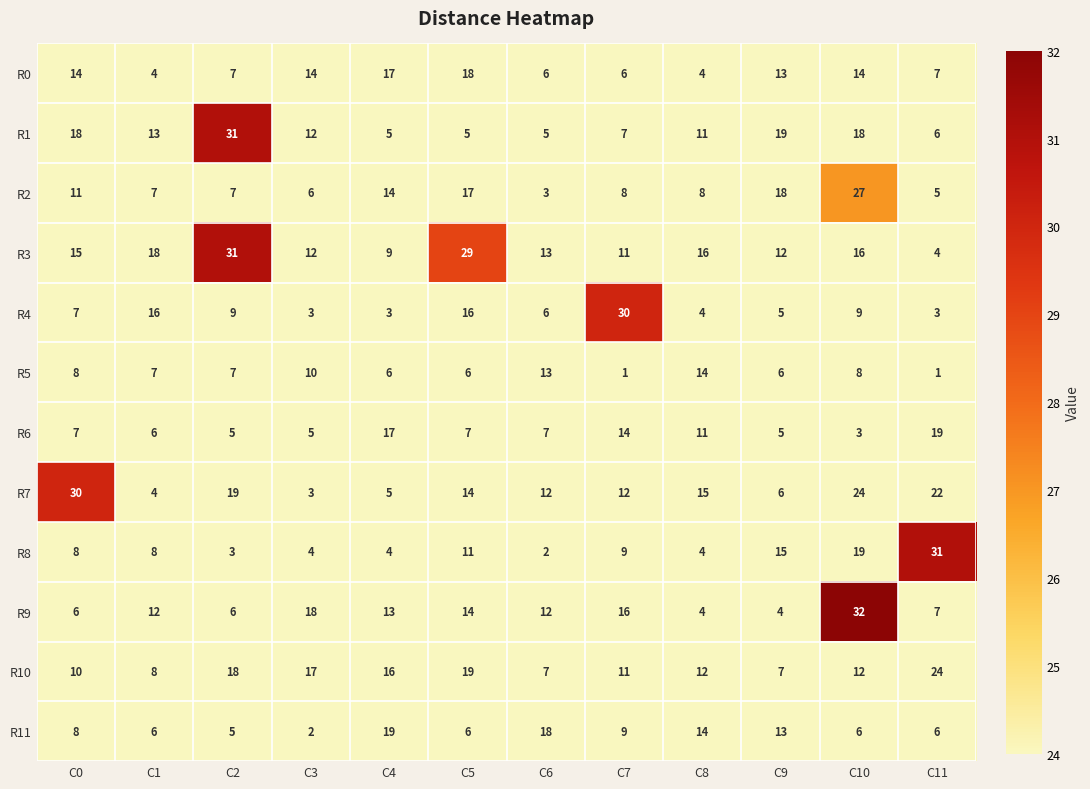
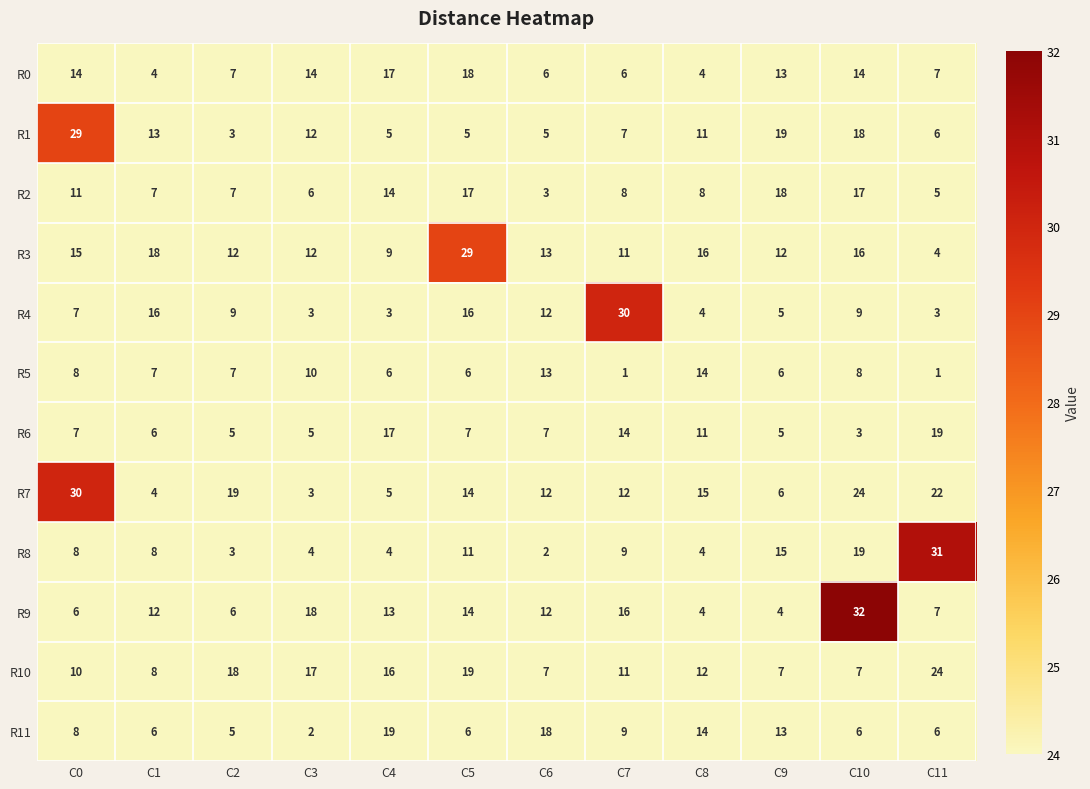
  {
    "R0": {
      "C0": 14,
      "C1": 4,
      "C2": 7,
      "C3": 14,
      "C4": 17,
      "C5": 18,
      "C6": 6,
      "C7": 6,
      "C8": 4,
      "C9": 13,
      "C10": 14,
      "C11": 7
    },
    "R1": {
-     "C0": 18,
+     "C0": 29,
      "C1": 13,
-     "C2": 31,
+     "C2": 3,
      "C3": 12,
      "C4": 5,
      "C5": 5,
      "C6": 5,
      "C7": 7,
      "C8": 11,
      "C9": 19,
      "C10": 18,
      "C11": 6
    },
    "R2": {
      "C0": 11,
      "C1": 7,
      "C2": 7,
      "C3": 6,
      "C4": 14,
      "C5": 17,
      "C6": 3,
      "C7": 8,
      "C8": 8,
      "C9": 18,
-     "C10": 27,
+     "C10": 17,
      "C11": 5
    },
    "R3": {
      "C0": 15,
      "C1": 18,
-     "C2": 31,
+     "C2": 12,
      "C3": 12,
      "C4": 9,
      "C5": 29,
      "C6": 13,
      "C7": 11,
      "C8": 16,
      "C9": 12,
      "C10": 16,
      "C11": 4
    },
    "R4": {
      "C0": 7,
      "C1": 16,
      "C2": 9,
      "C3": 3,
      "C4": 3,
      "C5": 16,
-     "C6": 6,
+     "C6": 12,
      "C7": 30,
      "C8": 4,
      "C9": 5,
      "C10": 9,
      "C11": 3
    },
    "R5": {
      "C0": 8,
      "C1": 7,
      "C2": 7,
      "C3": 10,
      "C4": 6,
      "C5": 6,
      "C6": 13,
      "C7": 1,
      "C8": 14,
      "C9": 6,
      "C10": 8,
      "C11": 1
    },
    "R6": {
      "C0": 7,
      "C1": 6,
      "C2": 5,
      "C3": 5,
      "C4": 17,
      "C5": 7,
      "C6": 7,
      "C7": 14,
      "C8": 11,
      "C9": 5,
      "C10": 3,
      "C11": 19
    },
    "R7": {
      "C0": 30,
      "C1": 4,
      "C2": 19,
      "C3": 3,
      "C4": 5,
      "C5": 14,
      "C6": 12,
      "C7": 12,
      "C8": 15,
      "C9": 6,
      "C10": 24,
      "C11": 22
    },
    "R8": {
      "C0": 8,
      "C1": 8,
      "C2": 3,
      "C3": 4,
      "C4": 4,
      "C5": 11,
      "C6": 2,
      "C7": 9,
      "C8": 4,
      "C9": 15,
      "C10": 19,
      "C11": 31
    },
    "R9": {
      "C0": 6,
      "C1": 12,
      "C2": 6,
      "C3": 18,
      "C4": 13,
      "C5": 14,
      "C6": 12,
      "C7": 16,
      "C8": 4,
      "C9": 4,
      "C10": 32,
      "C11": 7
    },
    "R10": {
      "C0": 10,
      "C1": 8,
      "C2": 18,
      "C3": 17,
      "C4": 16,
      "C5": 19,
      "C6": 7,
      "C7": 11,
      "C8": 12,
      "C9": 7,
-     "C10": 12,
+     "C10": 7,
      "C11": 24
    },
    "R11": {
      "C0": 8,
      "C1": 6,
      "C2": 5,
      "C3": 2,
      "C4": 19,
      "C5": 6,
      "C6": 18,
      "C7": 9,
      "C8": 14,
      "C9": 13,
      "C10": 6,
      "C11": 6
    }
  }
